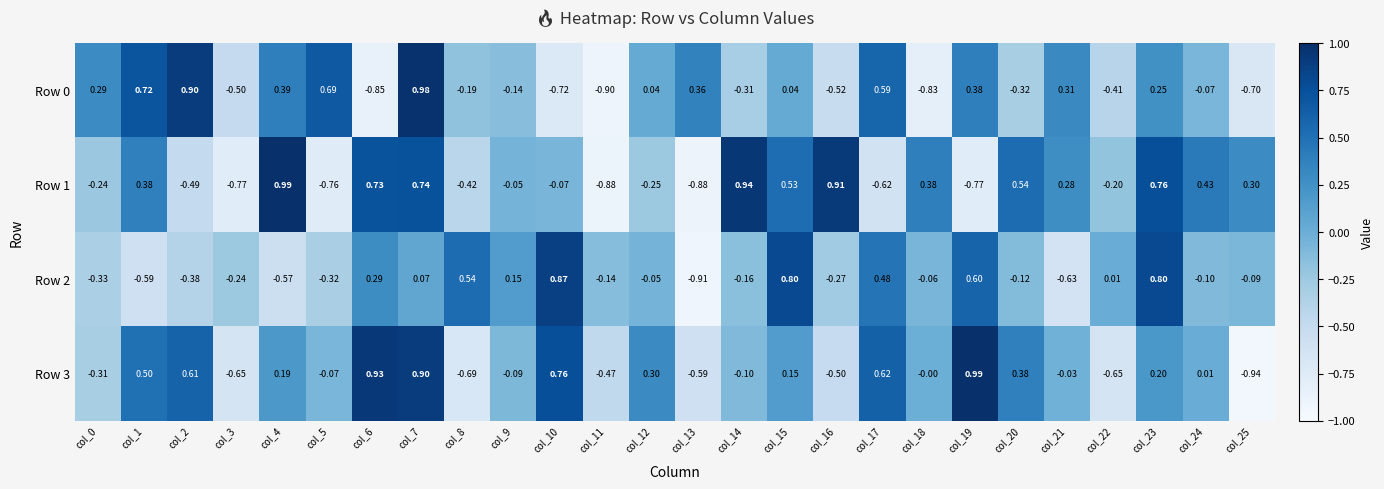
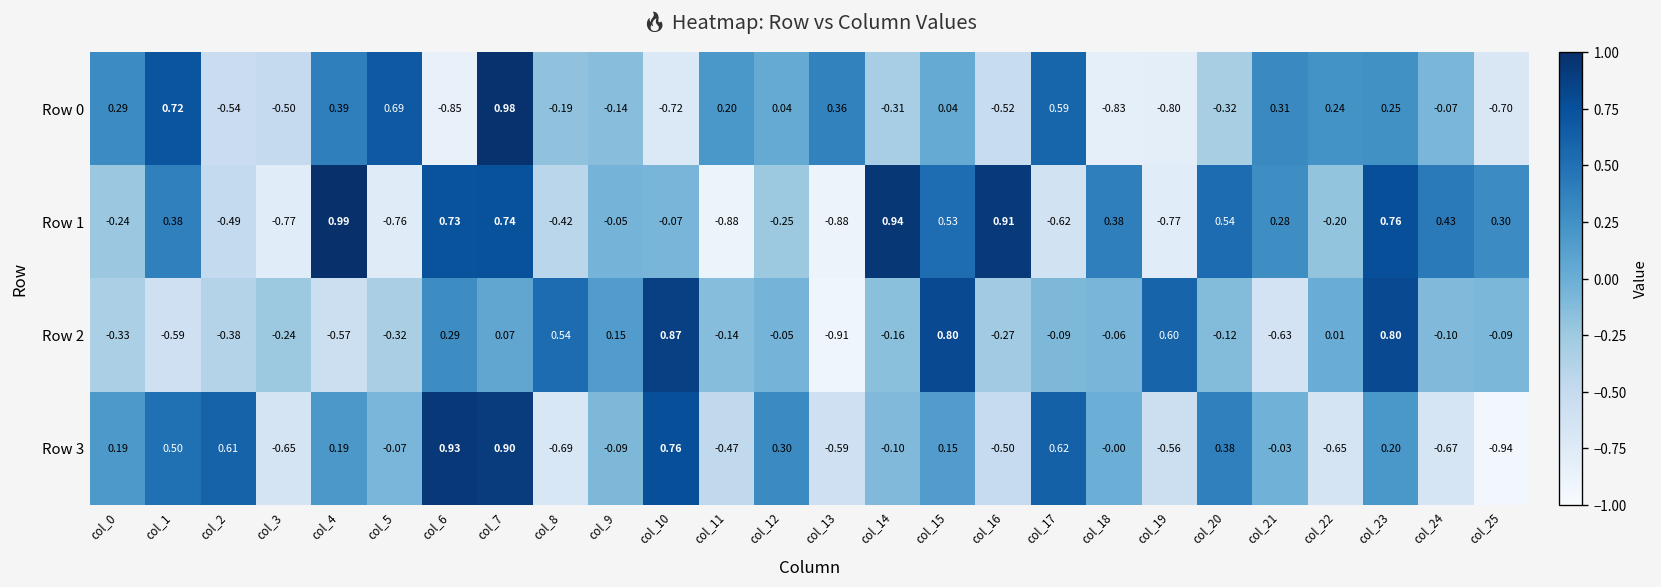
  {
    "Row 0": {
      "col_0": 0.29,
      "col_1": 0.72,
-     "col_2": 0.90,
+     "col_2": -0.54,
      "col_3": -0.50,
      "col_4": 0.39,
      "col_5": 0.69,
      "col_6": -0.85,
      "col_7": 0.98,
      "col_8": -0.19,
      "col_9": -0.14,
      "col_10": -0.72,
-     "col_11": -0.90,
+     "col_11": 0.20,
      "col_12": 0.04,
      "col_13": 0.36,
      "col_14": -0.31,
      "col_15": 0.04,
      "col_16": -0.52,
      "col_17": 0.59,
      "col_18": -0.83,
-     "col_19": 0.38,
+     "col_19": -0.80,
      "col_20": -0.32,
      "col_21": 0.31,
-     "col_22": -0.41,
+     "col_22": 0.24,
      "col_23": 0.25,
      "col_24": -0.07,
      "col_25": -0.70
    },
    "Row 1": {
      "col_0": -0.24,
      "col_1": 0.38,
      "col_2": -0.49,
      "col_3": -0.77,
      "col_4": 0.99,
      "col_5": -0.76,
      "col_6": 0.73,
      "col_7": 0.74,
      "col_8": -0.42,
      "col_9": -0.05,
      "col_10": -0.07,
      "col_11": -0.88,
      "col_12": -0.25,
      "col_13": -0.88,
      "col_14": 0.94,
      "col_15": 0.53,
      "col_16": 0.91,
      "col_17": -0.62,
      "col_18": 0.38,
      "col_19": -0.77,
      "col_20": 0.54,
      "col_21": 0.28,
      "col_22": -0.20,
      "col_23": 0.76,
      "col_24": 0.43,
      "col_25": 0.30
    },
    "Row 2": {
      "col_0": -0.33,
      "col_1": -0.59,
      "col_2": -0.38,
      "col_3": -0.24,
      "col_4": -0.57,
      "col_5": -0.32,
      "col_6": 0.29,
      "col_7": 0.07,
      "col_8": 0.54,
      "col_9": 0.15,
      "col_10": 0.87,
      "col_11": -0.14,
      "col_12": -0.05,
      "col_13": -0.91,
      "col_14": -0.16,
      "col_15": 0.80,
      "col_16": -0.27,
-     "col_17": 0.48,
+     "col_17": -0.09,
      "col_18": -0.06,
      "col_19": 0.60,
      "col_20": -0.12,
      "col_21": -0.63,
      "col_22": 0.01,
      "col_23": 0.80,
      "col_24": -0.10,
      "col_25": -0.09
    },
    "Row 3": {
-     "col_0": -0.31,
+     "col_0": 0.19,
      "col_1": 0.50,
      "col_2": 0.61,
      "col_3": -0.65,
      "col_4": 0.19,
      "col_5": -0.07,
      "col_6": 0.93,
      "col_7": 0.90,
      "col_8": -0.69,
      "col_9": -0.09,
      "col_10": 0.76,
      "col_11": -0.47,
      "col_12": 0.30,
      "col_13": -0.59,
      "col_14": -0.10,
      "col_15": 0.15,
      "col_16": -0.50,
      "col_17": 0.62,
      "col_18": -0.00,
-     "col_19": 0.99,
+     "col_19": -0.56,
      "col_20": 0.38,
      "col_21": -0.03,
      "col_22": -0.65,
      "col_23": 0.20,
-     "col_24": 0.01,
+     "col_24": -0.67,
      "col_25": -0.94
    }
  }
